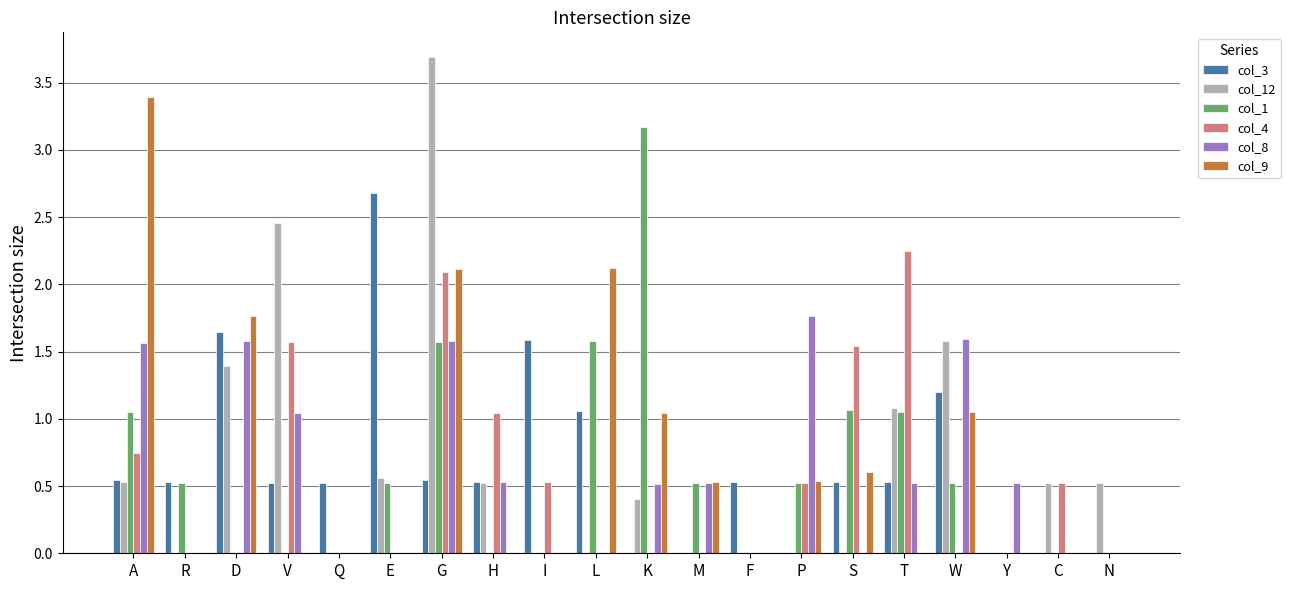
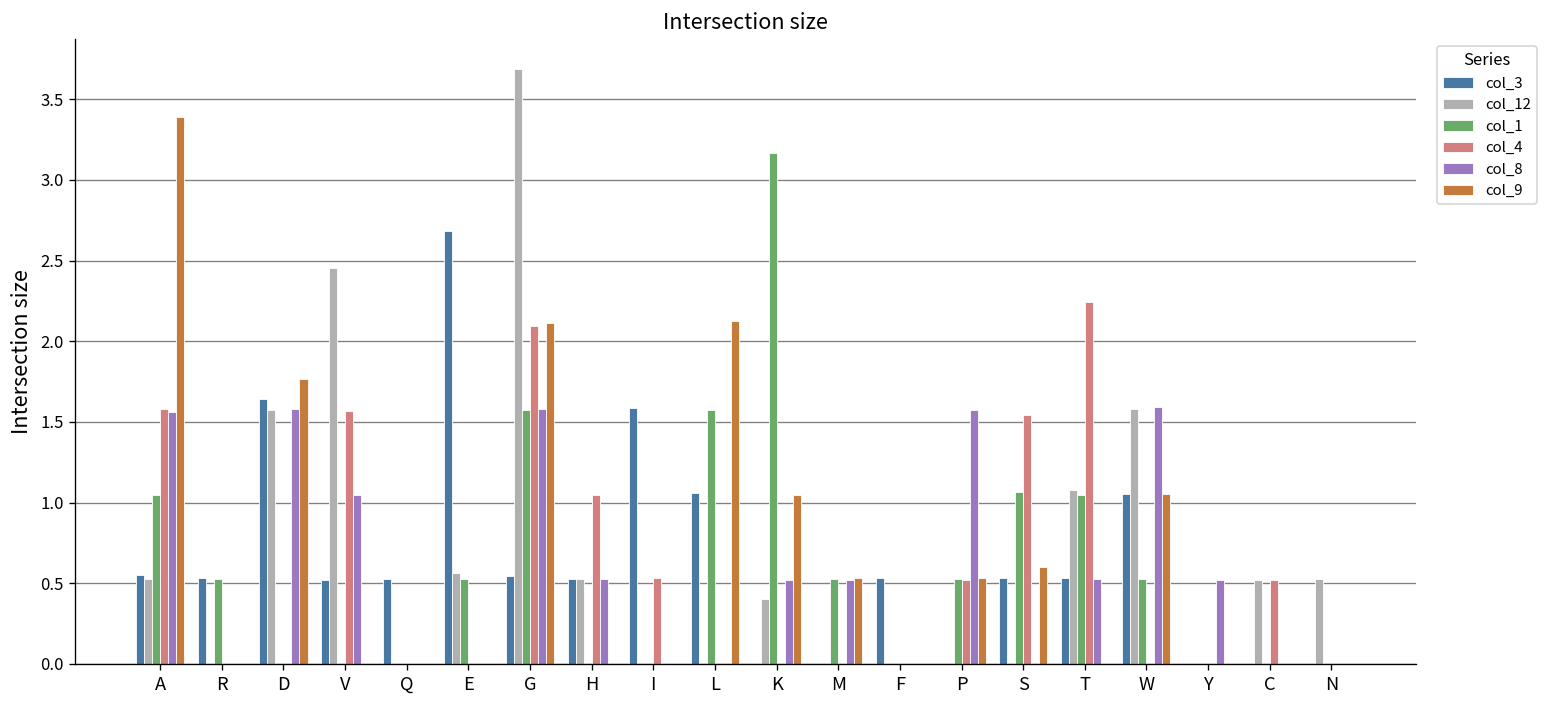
  {
    "col_3": {
      "A": 0.55,
      "R": 0.53,
      "D": 1.64,
      "V": 0.52,
      "Q": 0.53,
      "E": 2.68,
      "G": 0.54,
      "H": 0.53,
      "I": 1.59,
      "L": 1.06,
      "K": 0.00,
      "M": 0.00,
      "F": 0.53,
      "P": 0.00,
      "S": 0.53,
      "T": 0.53,
-     "W": 1.20,
+     "W": 1.05,
      "Y": 0.00,
      "C": 0.00,
      "N": 0.00
    },
    "col_12": {
      "A": 0.53,
      "R": 0.00,
-     "D": 1.40,
+     "D": 1.57,
      "V": 2.45,
      "Q": 0.00,
      "E": 0.56,
      "G": 3.69,
      "H": 0.53,
      "I": 0.00,
      "L": 0.00,
      "K": 0.40,
      "M": 0.00,
      "F": 0.00,
      "P": 0.00,
      "S": 0.00,
      "T": 1.08,
      "W": 1.58,
      "Y": 0.00,
      "C": 0.52,
      "N": 0.52
    },
    "col_1": {
      "A": 1.05,
      "R": 0.52,
      "D": 0.00,
      "V": 0.00,
      "Q": 0.00,
      "E": 0.52,
      "G": 1.57,
      "H": 0.00,
      "I": 0.00,
      "L": 1.58,
      "K": 3.17,
      "M": 0.53,
      "F": 0.00,
      "P": 0.52,
      "S": 1.07,
      "T": 1.05,
      "W": 0.53,
      "Y": 0.00,
      "C": 0.00,
      "N": 0.00
    },
    "col_4": {
-     "A": 0.75,
+     "A": 1.58,
      "R": 0.00,
      "D": 0.00,
      "V": 1.57,
      "Q": 0.00,
      "E": 0.00,
      "G": 2.09,
      "H": 1.04,
      "I": 0.53,
      "L": 0.00,
      "K": 0.00,
      "M": 0.00,
      "F": 0.00,
      "P": 0.52,
      "S": 1.54,
      "T": 2.25,
      "W": 0.00,
      "Y": 0.00,
      "C": 0.52,
      "N": 0.00
    },
    "col_8": {
      "A": 1.56,
      "R": 0.00,
      "D": 1.58,
      "V": 1.05,
      "Q": 0.00,
      "E": 0.00,
      "G": 1.58,
      "H": 0.53,
      "I": 0.00,
      "L": 0.00,
      "K": 0.52,
      "M": 0.52,
      "F": 0.00,
-     "P": 1.77,
+     "P": 1.57,
      "S": 0.00,
      "T": 0.52,
      "W": 1.59,
      "Y": 0.52,
      "C": 0.00,
      "N": 0.00
    },
    "col_9": {
      "A": 3.39,
      "R": 0.00,
      "D": 1.76,
      "V": 0.00,
      "Q": 0.00,
      "E": 0.00,
      "G": 2.12,
      "H": 0.00,
      "I": 0.00,
      "L": 2.12,
      "K": 1.04,
      "M": 0.53,
      "F": 0.00,
      "P": 0.53,
      "S": 0.60,
      "T": 0.00,
      "W": 1.05,
      "Y": 0.00,
      "C": 0.00,
      "N": 0.00
    }
  }
